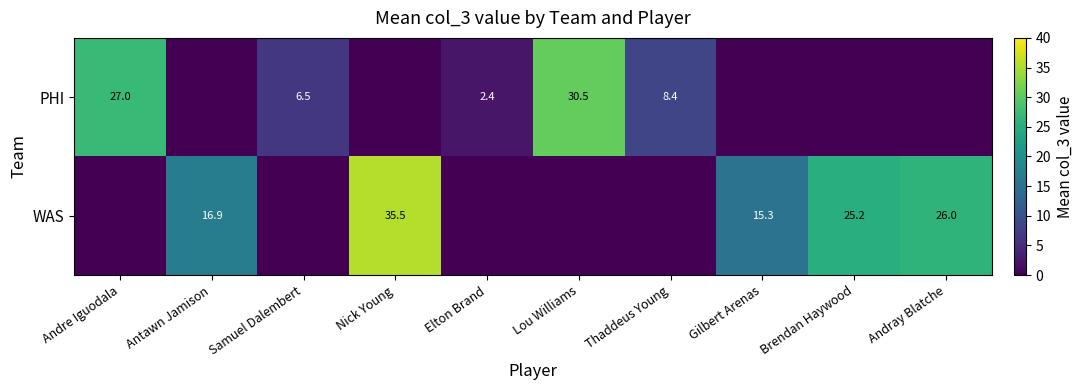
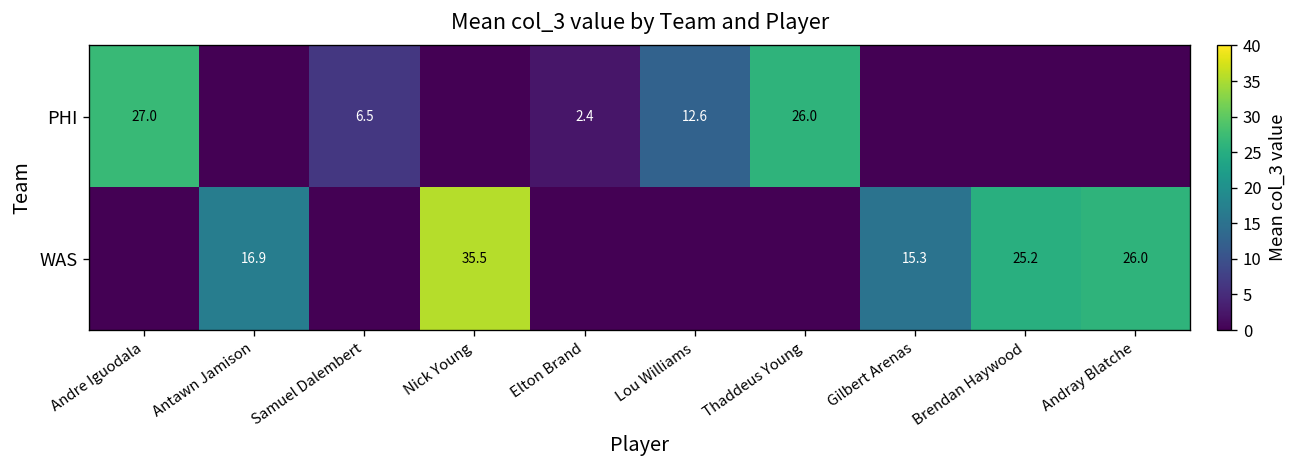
  {
    "PHI": {
      "Andre Iguodala": 27.0,
      "Samuel Dalembert": 6.5,
      "Elton Brand": 2.4,
-     "Lou Williams": 30.5,
-     "Thaddeus Young": 8.4
+     "Lou Williams": 12.6,
+     "Thaddeus Young": 26.0
    },
    "WAS": {
      "Antawn Jamison": 16.9,
      "Nick Young": 35.5,
      "Gilbert Arenas": 15.3,
      "Brendan Haywood": 25.2,
      "Andray Blatche": 26.0
    }
  }
